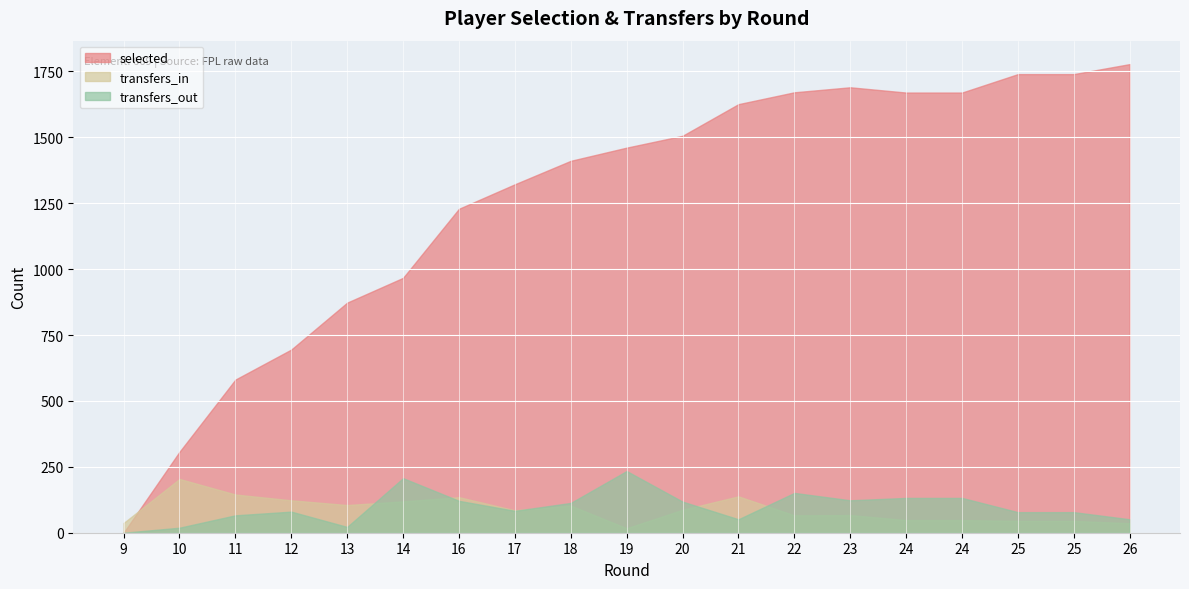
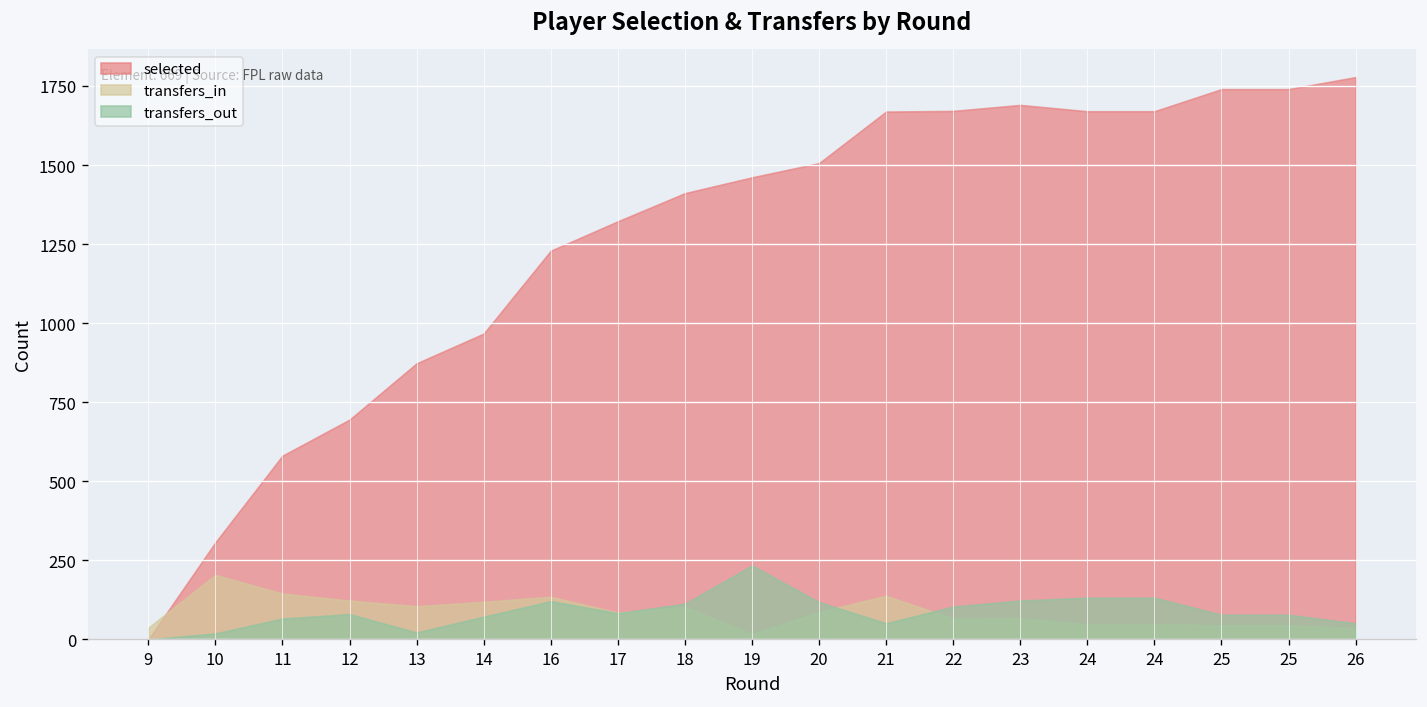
  {
    "selected": {
      "10": 310,
      "11": 580,
      "12": 700,
      "13": 870,
      "14": 970,
      "16": 1230,
      "17": 1320,
      "18": 1410,
      "19": 1460,
      "20": 1510,
-     "21": 1630,
+     "21": 1670,
      "22": 1670,
      "23": 1690,
      "26": 1780
    },
    "transfers_in": {
      "9": 40,
      "10": 200,
      "11": 150,
      "12": 120,
      "13": 110,
      "14": 120,
      "16": 140,
      "18": 100,
      "19": 20,
      "20": 90,
      "21": 140,
      "22": 70,
      "23": 70,
      "26": 40
    },
    "transfers_out": {
      "10": 20,
      "11": 70,
      "12": 80,
      "13": 20,
-     "14": 210,
+     "14": 70,
      "16": 120,
      "18": 110,
      "19": 230,
      "20": 120,
      "21": 50,
-     "22": 150,
+     "22": 100,
      "23": 120,
      "26": 50
    }
  }
